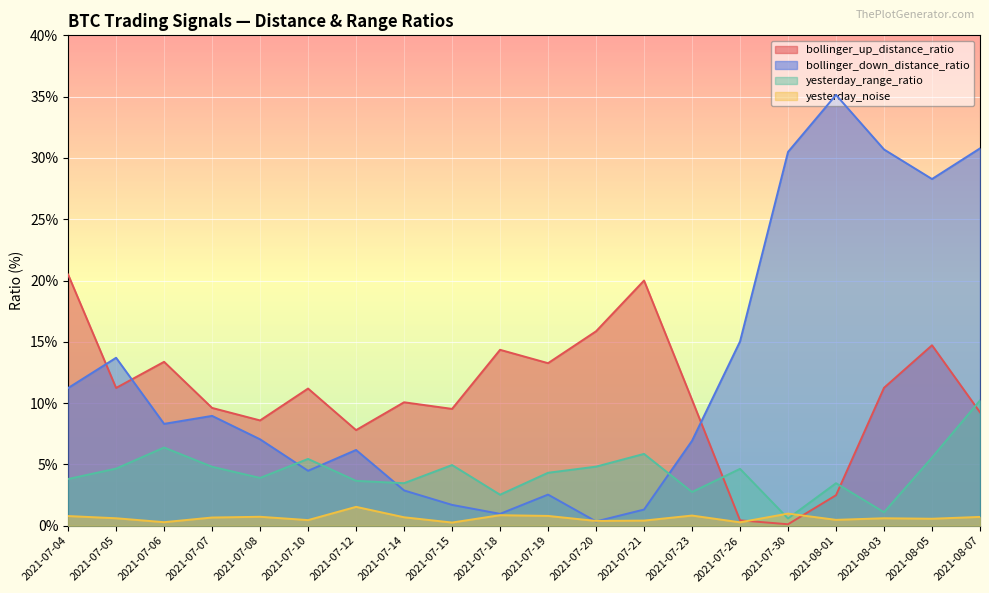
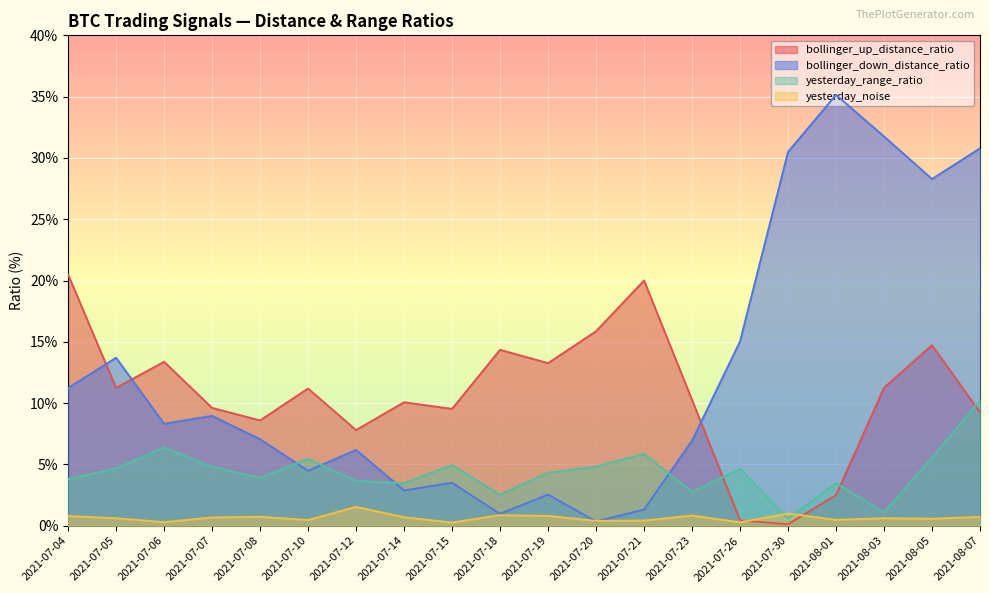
  {
    "bollinger_up_distance_ratio": {
      "2021-07-04": "20.5%",
      "2021-07-05": "11.2%",
      "2021-07-06": "13.4%",
      "2021-07-07": "9.6%",
      "2021-07-08": "8.6%",
      "2021-07-10": "11.2%",
      "2021-07-12": "7.8%",
      "2021-07-14": "10.1%",
      "2021-07-15": "9.5%",
      "2021-07-18": "14.4%",
      "2021-07-19": "13.3%",
      "2021-07-20": "15.9%",
      "2021-07-21": "20.0%",
      "2021-07-23": "10.3%",
      "2021-07-30": "0.1%",
      "2021-08-01": "2.5%",
      "2021-08-03": "11.3%",
      "2021-08-05": "14.7%",
      "2021-08-07": "9.3%"
    },
    "bollinger_down_distance_ratio": {
      "2021-07-04": "11.2%",
      "2021-07-05": "13.7%",
      "2021-07-06": "8.3%",
      "2021-07-07": "9.0%",
      "2021-07-08": "7.1%",
      "2021-07-10": "4.5%",
      "2021-07-12": "6.2%",
      "2021-07-14": "2.9%",
-     "2021-07-15": "1.7%",
+     "2021-07-15": "3.5%",
      "2021-07-19": "2.5%",
      "2021-07-21": "1.3%",
      "2021-07-23": "6.9%",
      "2021-07-26": "15.0%",
      "2021-07-30": "30.5%",
-     "2021-08-03": "30.7%",
+     "2021-08-03": "31.8%",
      "2021-08-05": "28.3%",
      "2021-08-07": "30.8%"
    },
    "yesterday_range_ratio": {
      "2021-07-04": "3.8%",
      "2021-07-05": "4.7%",
      "2021-07-06": "6.4%",
      "2021-07-07": "4.8%",
      "2021-07-08": "3.9%",
      "2021-07-10": "5.5%",
      "2021-07-12": "3.7%",
      "2021-07-14": "3.5%",
      "2021-07-15": "5.0%",
      "2021-07-18": "2.5%",
      "2021-07-19": "4.3%",
      "2021-07-20": "4.8%",
      "2021-07-21": "5.9%",
      "2021-07-23": "2.8%",
      "2021-07-26": "4.6%",
      "2021-07-30": "0.6%",
      "2021-08-01": "3.5%",
      "2021-08-03": "1.1%",
      "2021-08-05": "5.6%",
      "2021-08-07": "10.2%"
    },
    "yesterday_noise": {
      "2021-07-04": "0.8%",
      "2021-07-05": "0.6%",
      "2021-07-06": "0.3%",
      "2021-07-07": "0.7%",
      "2021-07-08": "0.7%",
      "2021-07-10": "0.5%",
      "2021-07-12": "1.5%",
      "2021-07-14": "0.7%",
      "2021-07-15": "0.3%",
      "2021-07-19": "0.8%",
      "2021-07-21": "0.4%",
      "2021-07-23": "0.8%",
      "2021-07-30": "1.0%",
      "2021-08-01": "0.5%",
      "2021-08-03": "0.6%",
      "2021-08-05": "0.6%",
      "2021-08-07": "0.7%"
    }
  }
